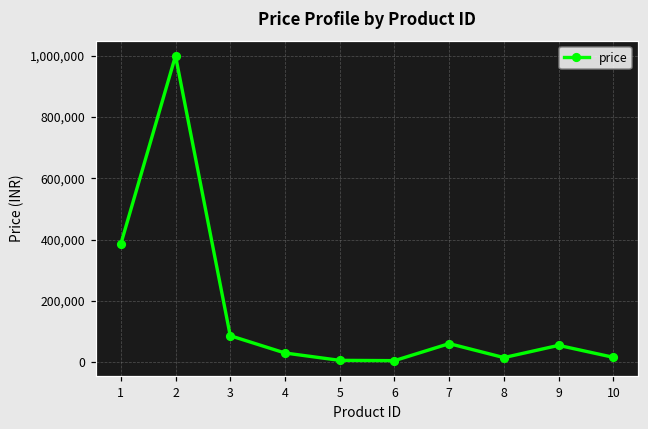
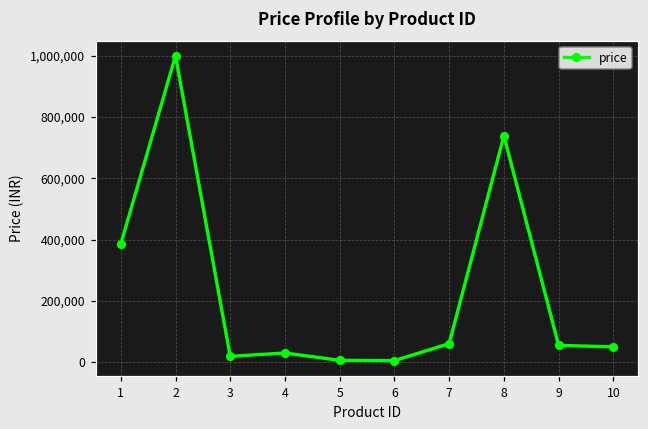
  {
    "1": "390,000",
    "2": "1,000,000",
-   "3": "90,000",
+   "3": "20,000",
    "4": "30,000",
    "5": "10,000",
    "6": "10,000",
    "7": "60,000",
-   "8": "20,000",
+   "8": "740,000",
    "9": "50,000",
-   "10": "20,000"
+   "10": "50,000"
  }
